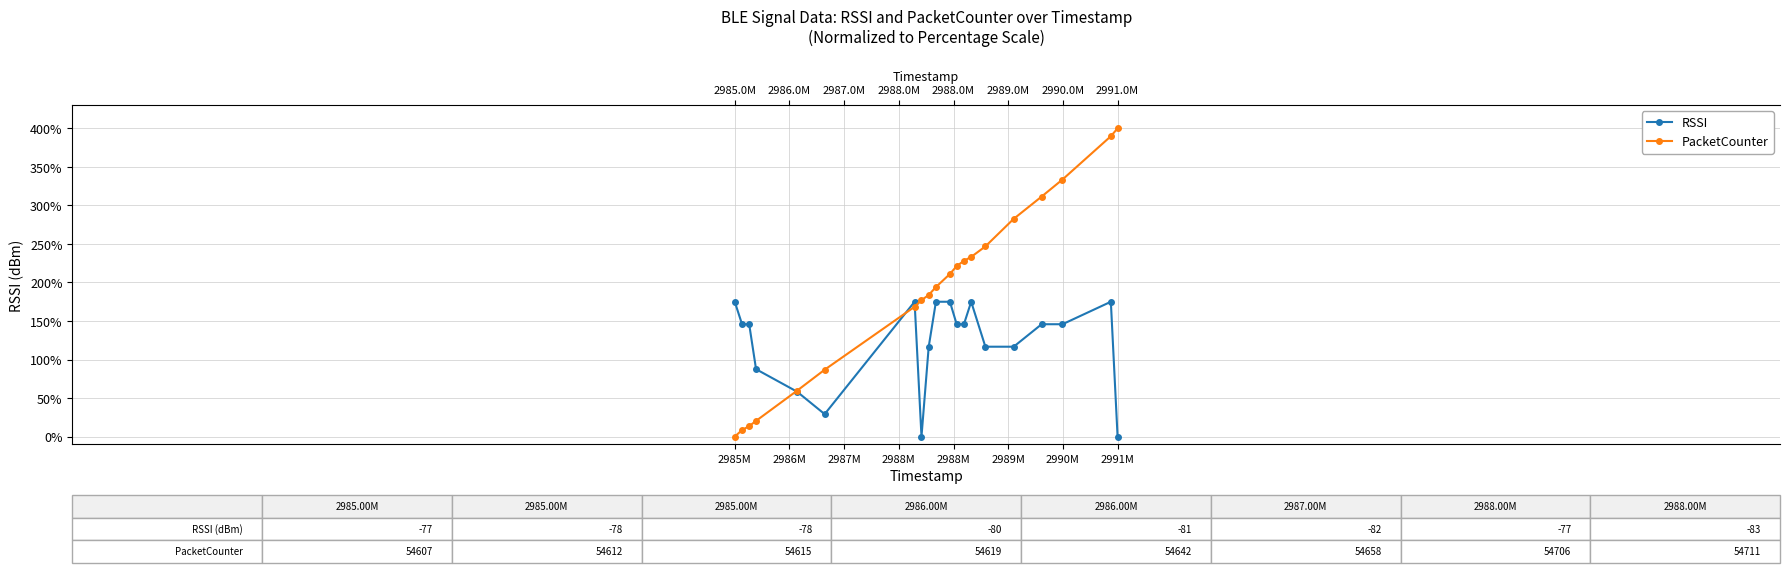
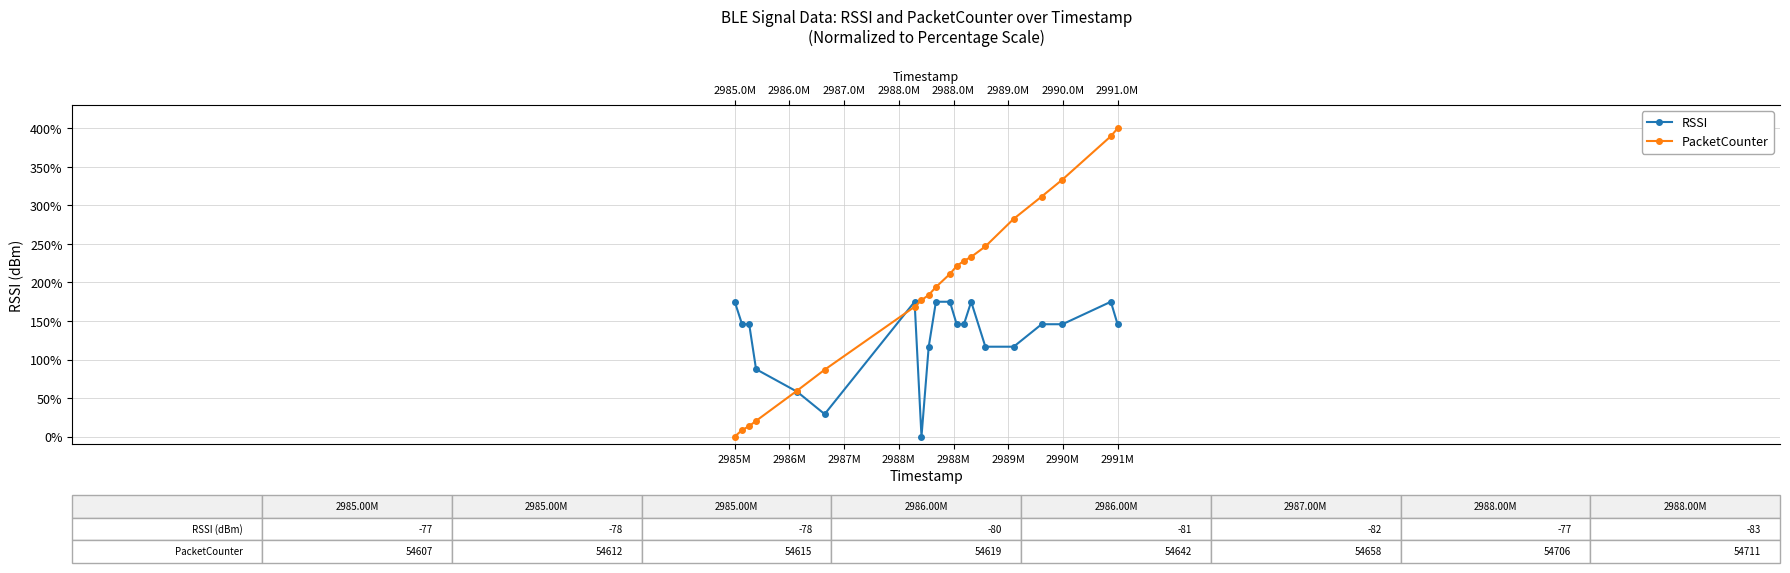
  {
    "RSSI": {
      "2985M": "180%",
-     "2991M": "0%"
+     "2991M": "150%"
    },
    "PacketCounter": {
      "2985M": "0%",
      "2991M": "400%"
    }
  }
